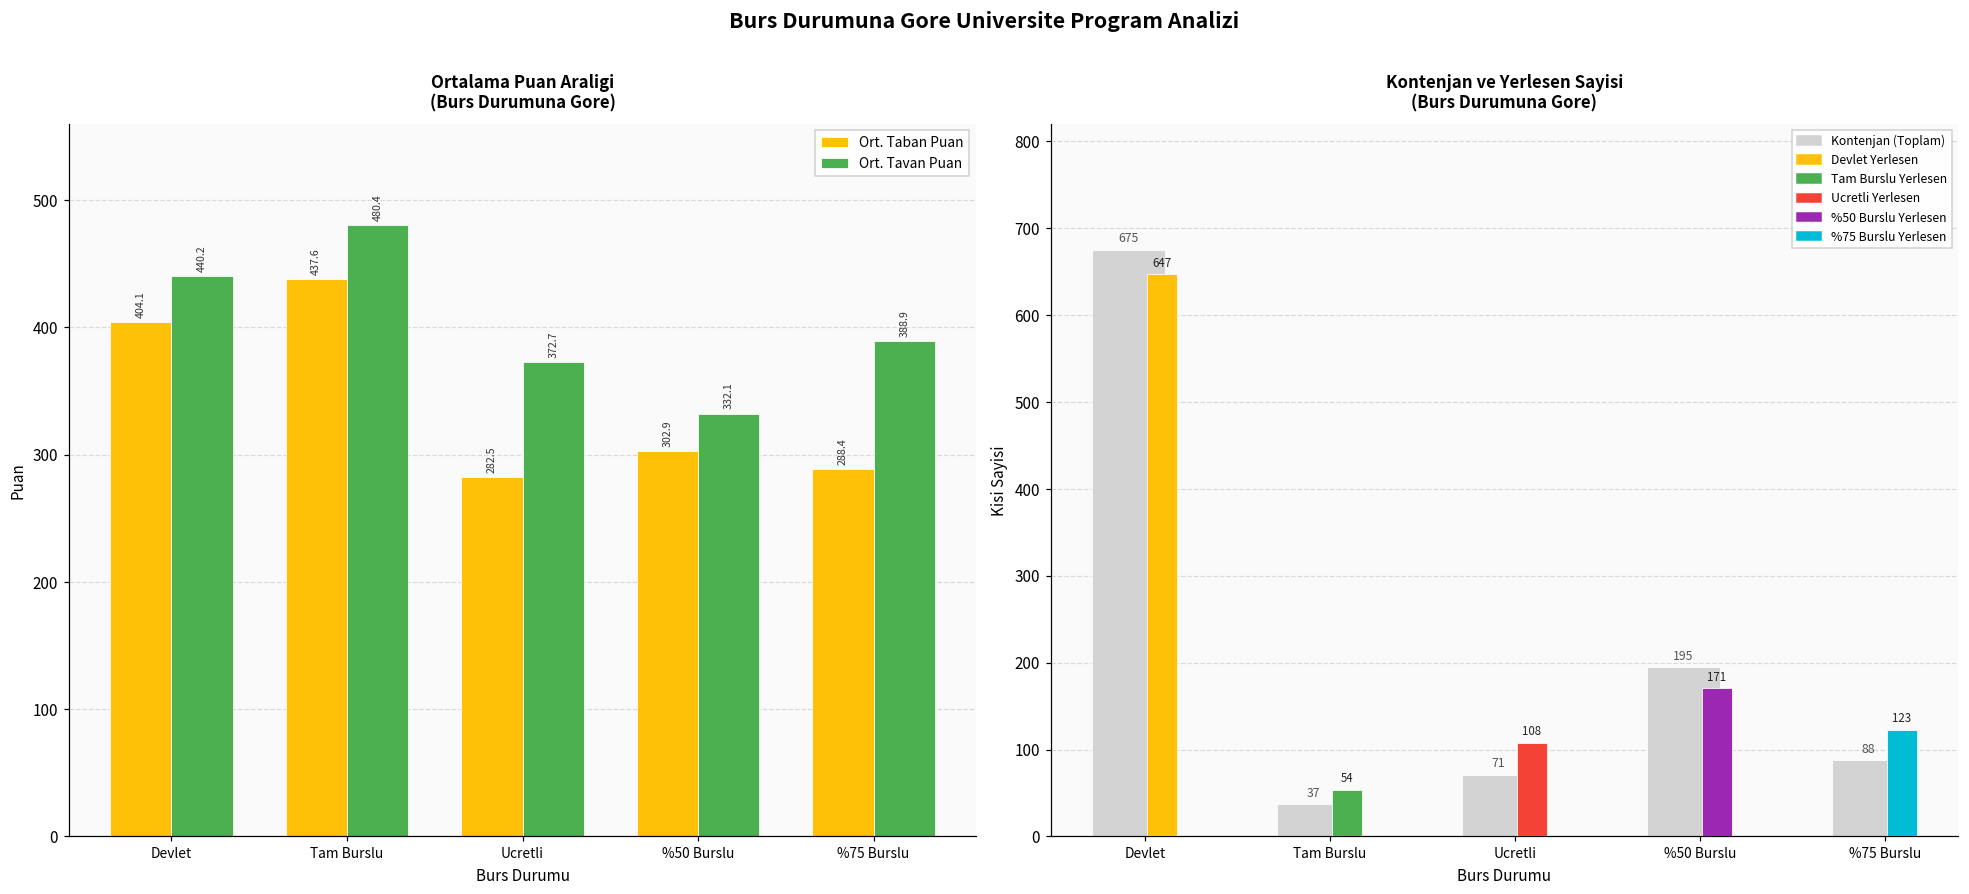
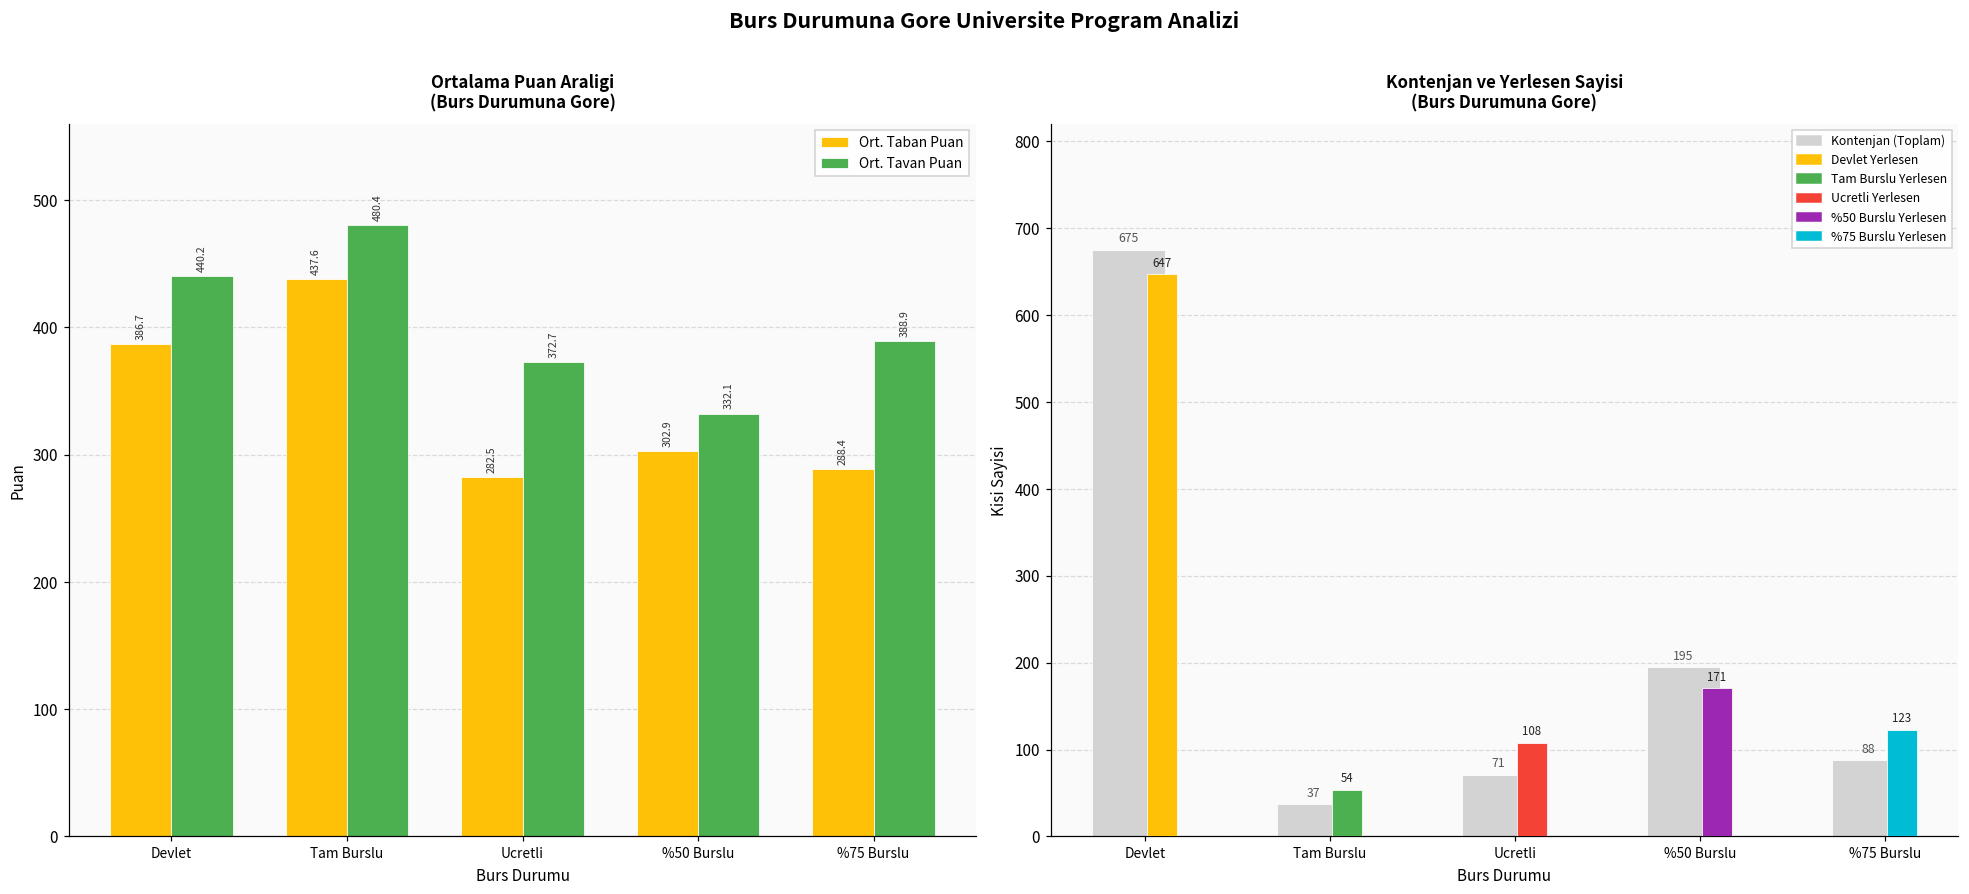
  {
    "Ortalama Puan Araligi (Burs Durumuna Gore)": {
      "Ort. Taban Puan": {
-       "Devlet": 404.1,
+       "Devlet": 386.7,
        "Tam Burslu": 437.6,
        "Ucretli": 282.5,
        "%50 Burslu": 302.9,
        "%75 Burslu": 288.4
      },
      "Ort. Tavan Puan": {
        "Devlet": 440.2,
        "Tam Burslu": 480.4,
        "Ucretli": 372.7,
        "%50 Burslu": 332.1,
        "%75 Burslu": 388.9
      }
    },
    "Kontenjan ve Yerlesen Sayisi (Burs Durumuna Gore)": {
      "Kontenjan (Toplam)": {
        "Devlet": 675,
        "Tam Burslu": 37,
        "Ucretli": 71,
        "%50 Burslu": 195,
        "%75 Burslu": 88
      }
    }
  }
